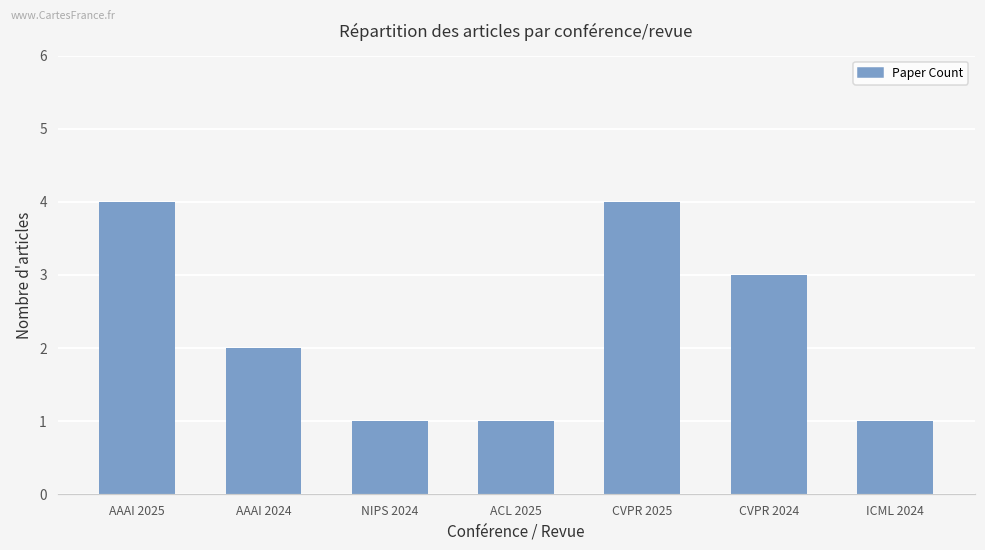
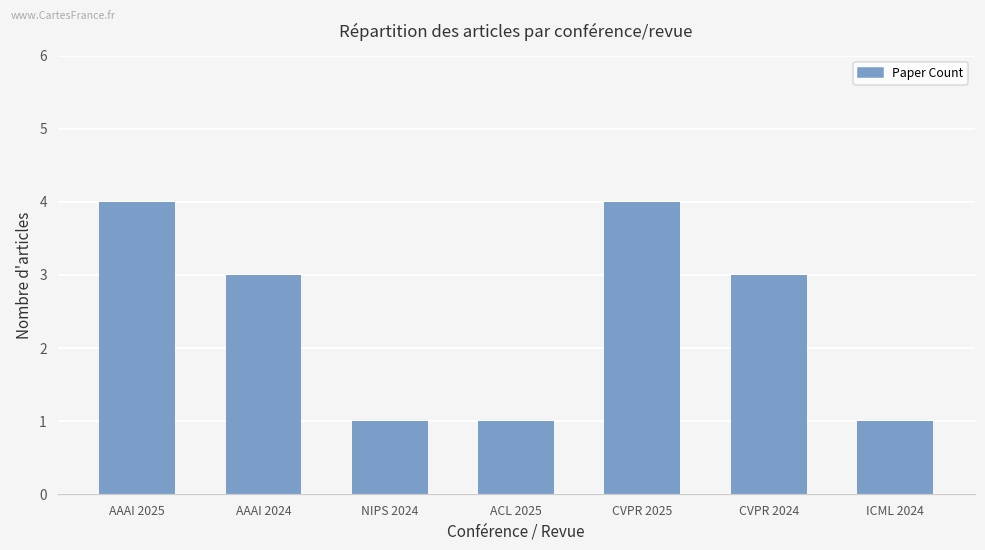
  {
    "AAAI 2025": 4,
-   "AAAI 2024": 2,
+   "AAAI 2024": 3,
    "NIPS 2024": 1,
    "ACL 2025": 1,
    "CVPR 2025": 4,
    "CVPR 2024": 3,
    "ICML 2024": 1
  }
